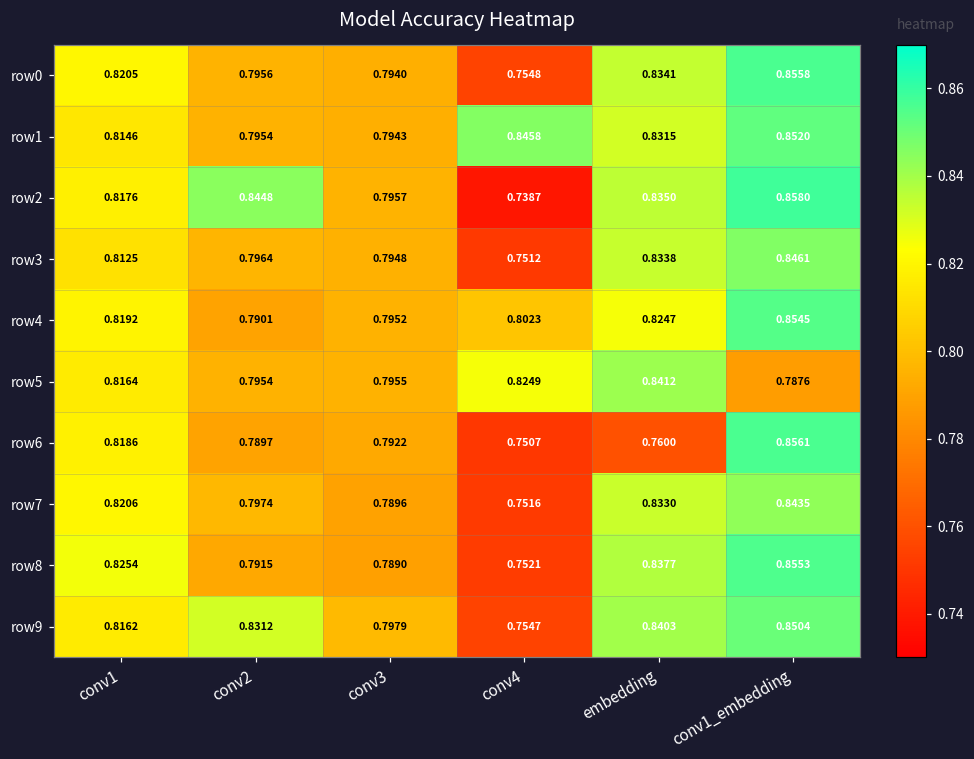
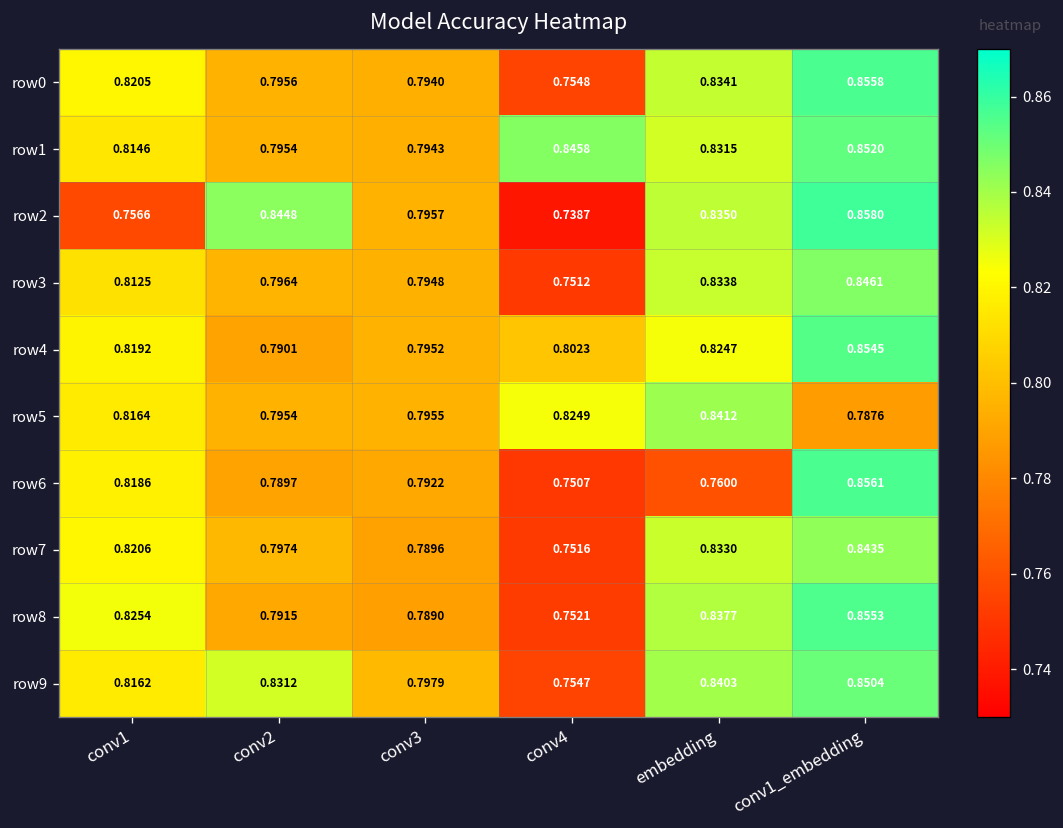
  {
    "row0": {
      "conv1": 0.8205,
      "conv2": 0.7956,
      "conv3": 0.7940,
      "conv4": 0.7548,
      "embedding": 0.8341,
      "conv1_embedding": 0.8558
    },
    "row1": {
      "conv1": 0.8146,
      "conv2": 0.7954,
      "conv3": 0.7943,
      "conv4": 0.8458,
      "embedding": 0.8315,
      "conv1_embedding": 0.8520
    },
    "row2": {
-     "conv1": 0.8176,
+     "conv1": 0.7566,
      "conv2": 0.8448,
      "conv3": 0.7957,
      "conv4": 0.7387,
      "embedding": 0.8350,
      "conv1_embedding": 0.8580
    },
    "row3": {
      "conv1": 0.8125,
      "conv2": 0.7964,
      "conv3": 0.7948,
      "conv4": 0.7512,
      "embedding": 0.8338,
      "conv1_embedding": 0.8461
    },
    "row4": {
      "conv1": 0.8192,
      "conv2": 0.7901,
      "conv3": 0.7952,
      "conv4": 0.8023,
      "embedding": 0.8247,
      "conv1_embedding": 0.8545
    },
    "row5": {
      "conv1": 0.8164,
      "conv2": 0.7954,
      "conv3": 0.7955,
      "conv4": 0.8249,
      "embedding": 0.8412,
      "conv1_embedding": 0.7876
    },
    "row6": {
      "conv1": 0.8186,
      "conv2": 0.7897,
      "conv3": 0.7922,
      "conv4": 0.7507,
      "embedding": 0.7600,
      "conv1_embedding": 0.8561
    },
    "row7": {
      "conv1": 0.8206,
      "conv2": 0.7974,
      "conv3": 0.7896,
      "conv4": 0.7516,
      "embedding": 0.8330,
      "conv1_embedding": 0.8435
    },
    "row8": {
      "conv1": 0.8254,
      "conv2": 0.7915,
      "conv3": 0.7890,
      "conv4": 0.7521,
      "embedding": 0.8377,
      "conv1_embedding": 0.8553
    },
    "row9": {
      "conv1": 0.8162,
      "conv2": 0.8312,
      "conv3": 0.7979,
      "conv4": 0.7547,
      "embedding": 0.8403,
      "conv1_embedding": 0.8504
    }
  }
